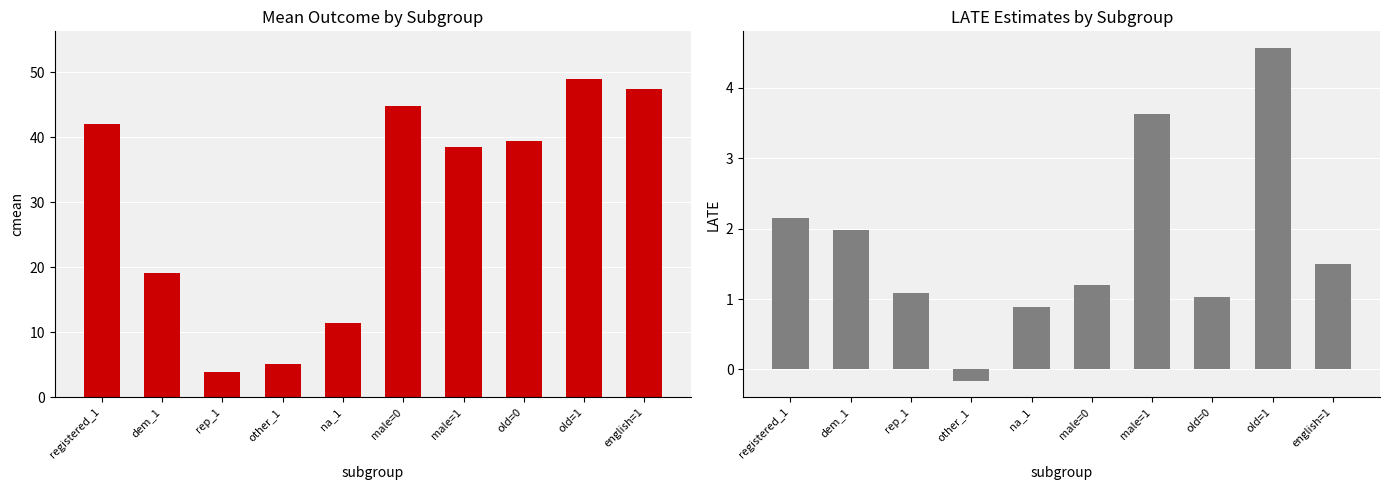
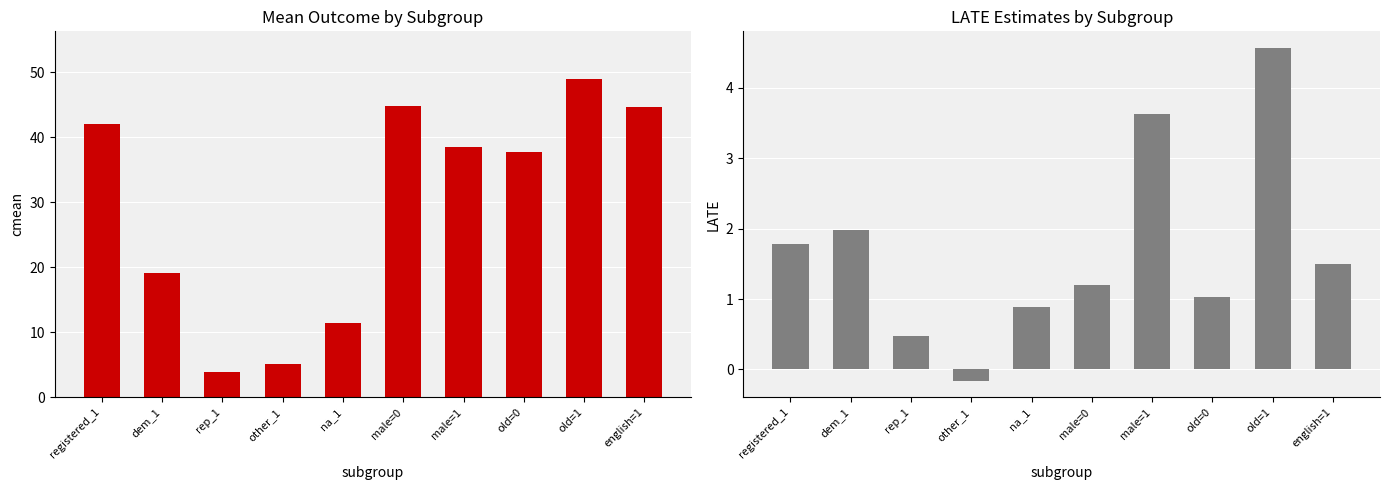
  {
    "Mean Outcome by Subgroup": {
      "registered_1": 42,
      "dem_1": 19,
      "rep_1": 4,
      "other_1": 5,
      "na_1": 12,
      "male=0": 45,
      "male=1": 38,
-     "old=0": 39,
+     "old=0": 38,
      "old=1": 49,
-     "english=1": 47
+     "english=1": 45
    },
    "LATE Estimates by Subgroup": {
-     "registered_1": 2.1,
+     "registered_1": 1.8,
      "dem_1": 2.0,
-     "rep_1": 1.1,
+     "rep_1": 0.5,
      "other_1": -0.2,
      "na_1": 0.9,
      "male=0": 1.2,
      "male=1": 3.6,
      "old=0": 1.0,
      "old=1": 4.6,
      "english=1": 1.5
    }
  }
